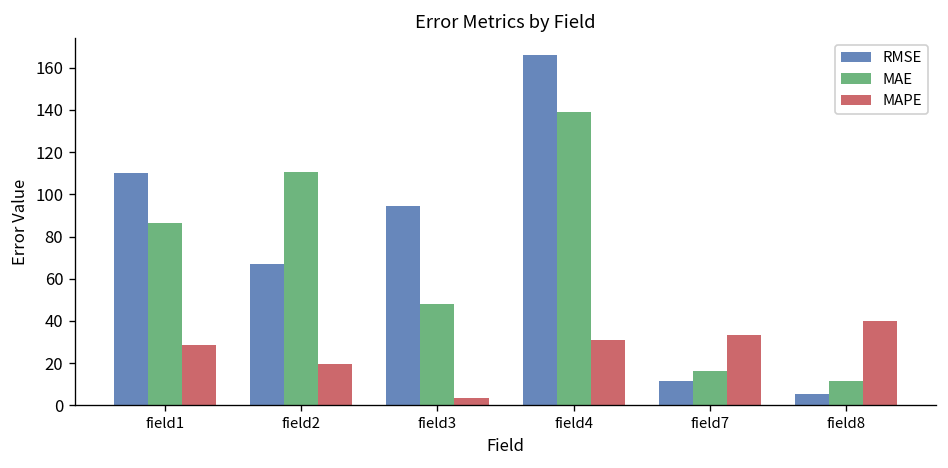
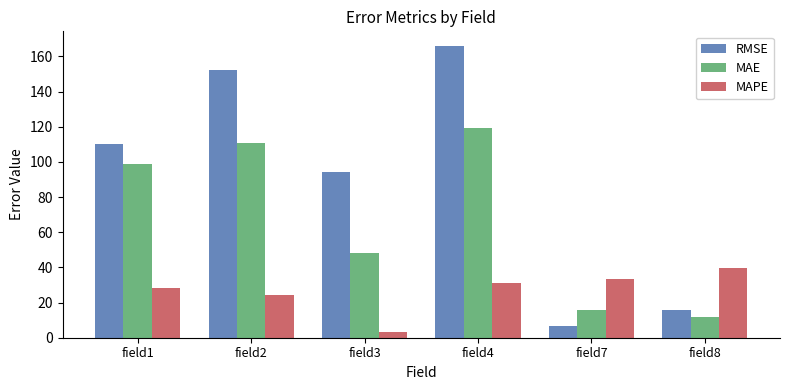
  {
    "RMSE": {
      "field1": 110,
-     "field2": 67,
+     "field2": 152,
      "field3": 94,
      "field4": 166,
-     "field7": 12,
-     "field8": 5
+     "field7": 7,
+     "field8": 16
    },
    "MAE": {
-     "field1": 86,
+     "field1": 99,
      "field2": 111,
      "field3": 48,
-     "field4": 139,
+     "field4": 120,
      "field7": 16,
      "field8": 12
    },
    "MAPE": {
      "field1": 28,
-     "field2": 20,
+     "field2": 25,
      "field3": 3,
      "field4": 31,
      "field7": 33,
      "field8": 40
    }
  }
